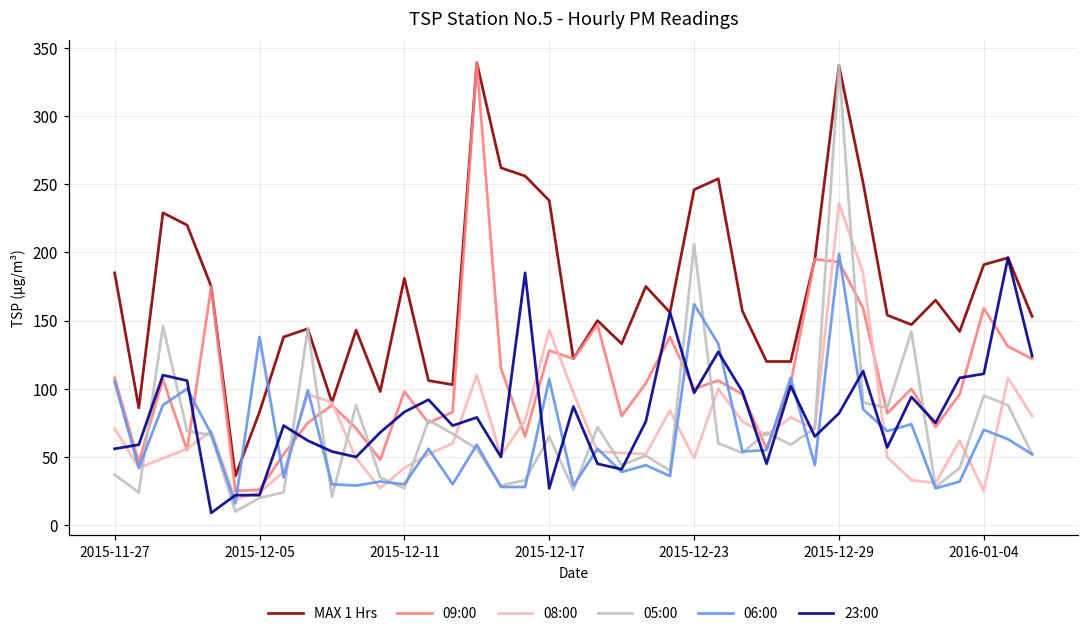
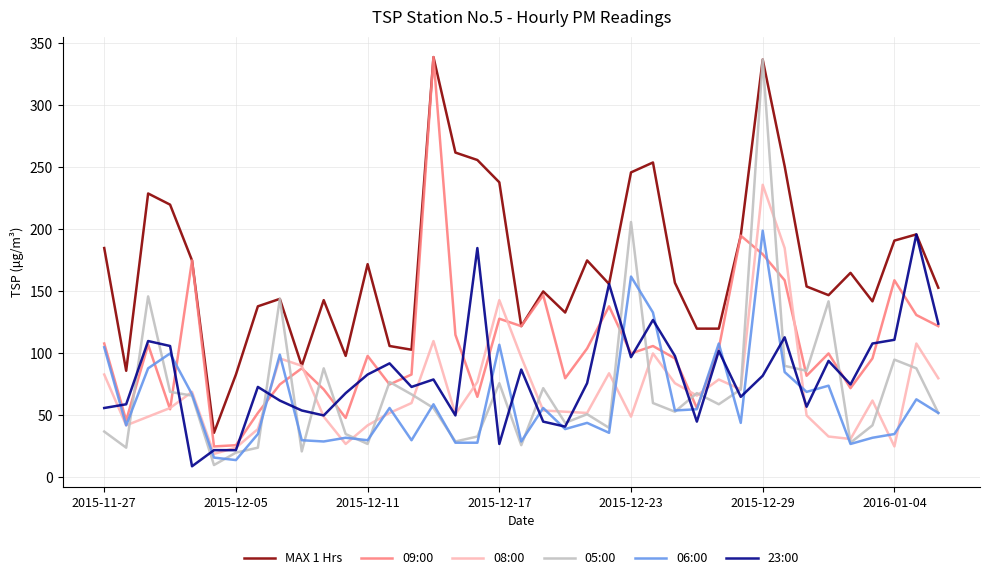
  {
    "MAX 1 Hrs": {
      "2015-11-27": 185,
      "2015-12-05": 83,
-     "2015-12-11": 181,
+     "2015-12-11": 172,
      "2015-12-17": 238,
      "2015-12-23": 246,
      "2016-01-04": 191
    },
    "09:00": {
      "2015-11-27": 108,
      "2015-12-11": 98,
      "2015-12-17": 128,
      "2015-12-23": 100,
-     "2015-12-29": 193,
+     "2015-12-29": 180,
      "2016-01-04": 159
    },
    "08:00": {
-     "2015-11-27": 71,
+     "2015-11-27": 83,
      "2015-12-11": 42,
      "2015-12-17": 143,
      "2015-12-23": 49,
      "2015-12-29": 236,
      "2016-01-04": 25
    },
    "05:00": {
      "2015-11-27": 37,
      "2015-12-11": 27,
-     "2015-12-17": 65,
+     "2015-12-17": 76,
      "2015-12-23": 206,
      "2016-01-04": 95
    },
    "06:00": {
      "2015-11-27": 105,
-     "2015-12-05": 138,
+     "2015-12-05": 14,
      "2015-12-11": 30,
      "2015-12-17": 107,
      "2015-12-23": 162,
      "2015-12-29": 199,
-     "2016-01-04": 70
+     "2016-01-04": 35
    },
    "23:00": {
      "2015-11-27": 56,
      "2015-12-11": 83,
      "2015-12-17": 27,
      "2015-12-23": 97,
      "2015-12-29": 82,
      "2016-01-04": 111
    }
  }
